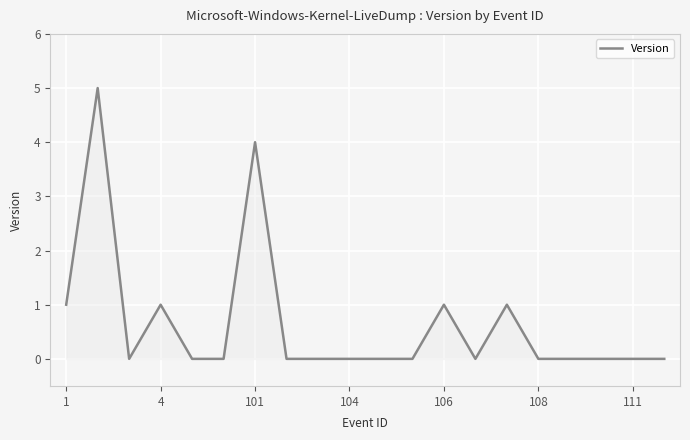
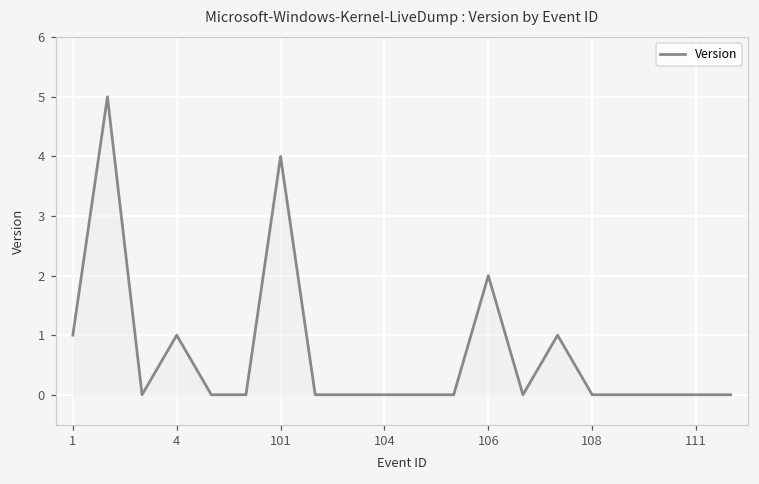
  {
    "101": 4,
    "104": 0,
-   "106": 1,
+   "106": 2,
    "108": 0,
    "111": 0
  }
